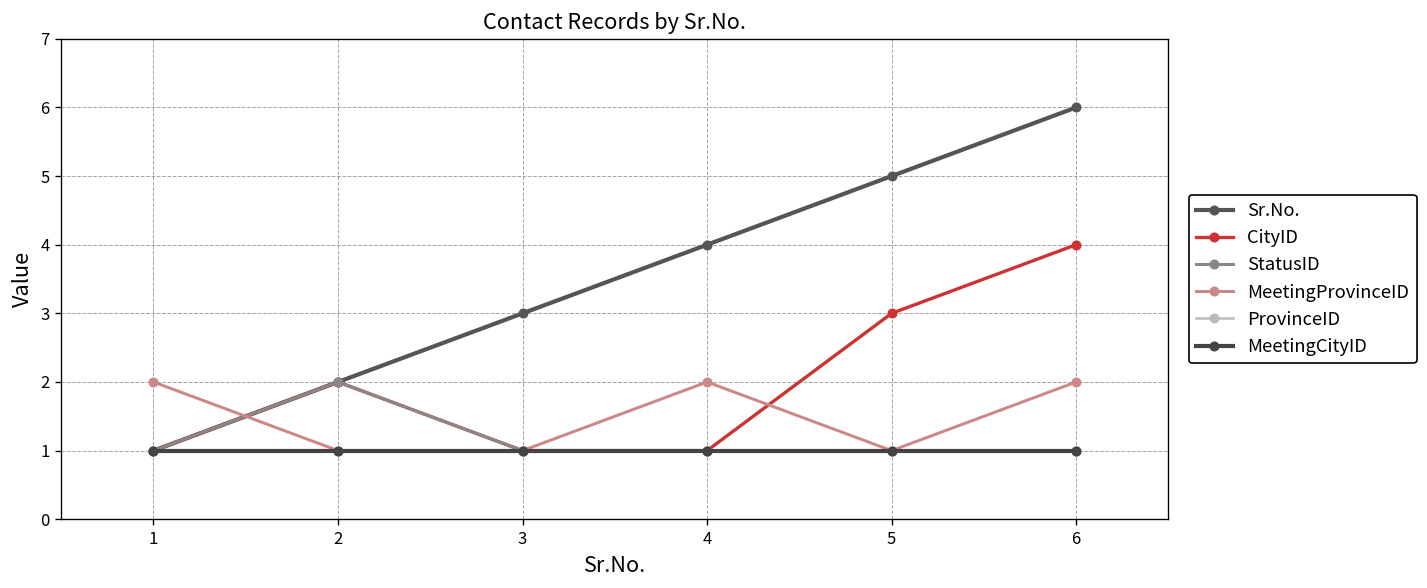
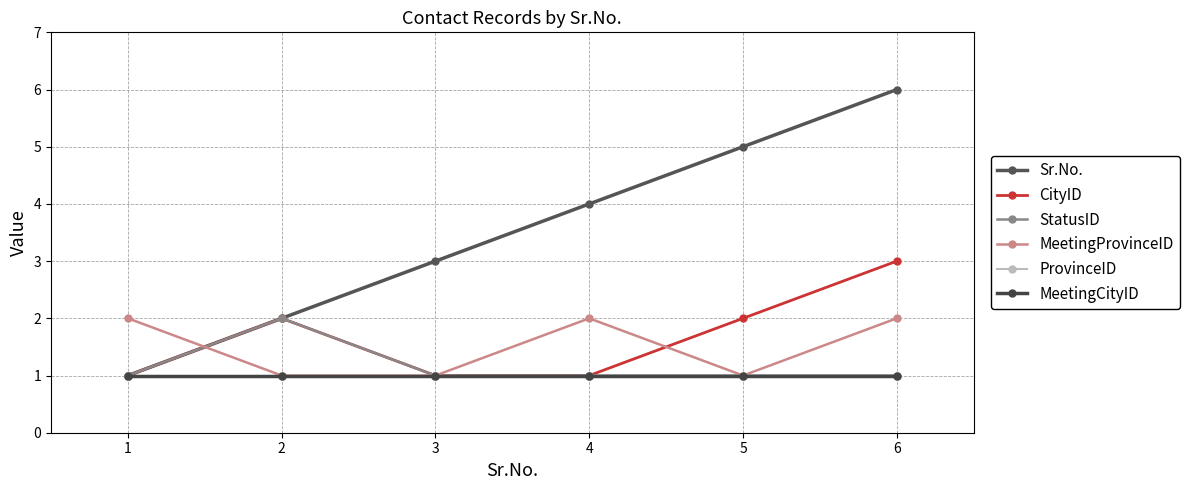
  {
    "CityID": {
-     "5": 3,
-     "6": 4
+     "5": 2,
+     "6": 3
    },
    "MeetingProvinceID": {
      "1": 2,
      "4": 2,
      "6": 2
    }
  }
